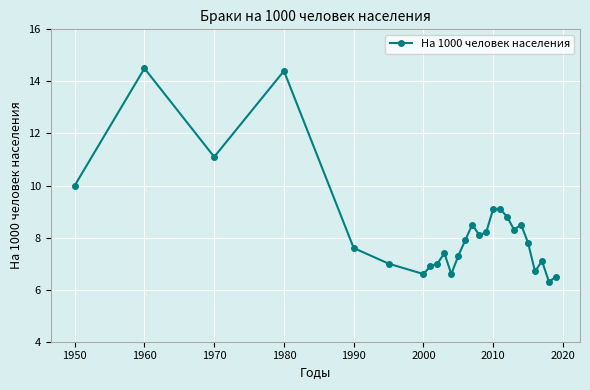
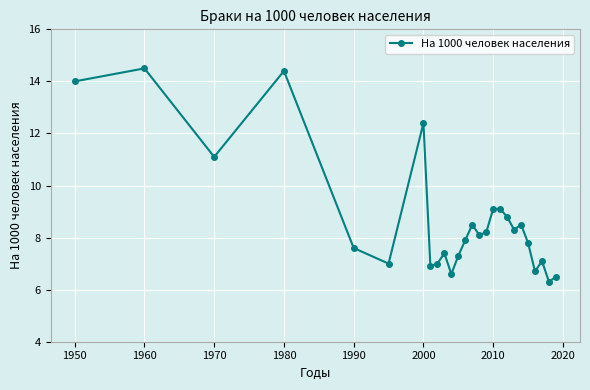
  {
-   "1950": 10,
+   "1950": 14,
    "1960": 14.5,
    "1970": 11.1,
    "1980": 14.4,
    "1990": 7.6,
-   "2000": 6.6,
+   "2000": 12.4,
    "2010": 9.1
  }
